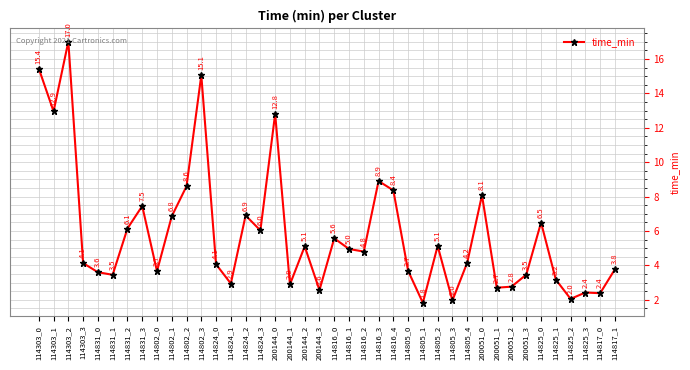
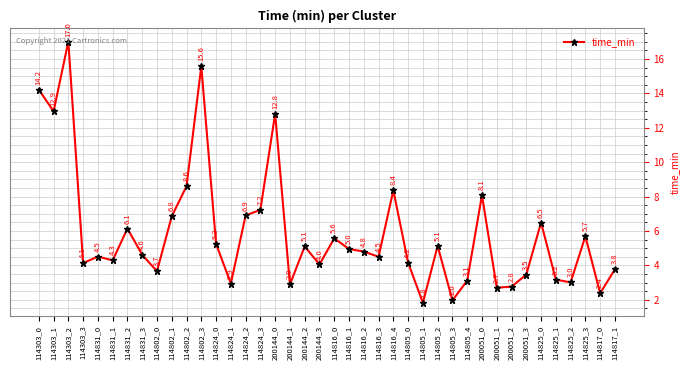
  {
-   "114303_0": 15.4,
+   "114303_0": 14.2,
    "114303_1": 12.9,
    "114303_2": 17.0,
    "114303_3": 4.1,
-   "114831_0": 3.6,
-   "114831_1": 3.5,
+   "114831_0": 4.5,
+   "114831_1": 4.3,
    "114831_2": 6.1,
-   "114831_3": 7.5,
+   "114831_3": 4.6,
    "114802_0": 3.7,
    "114802_1": 6.8,
    "114802_2": 8.6,
-   "114802_3": 15.1,
-   "114824_0": 4.1,
+   "114802_3": 15.6,
+   "114824_0": 5.2,
    "114824_1": 2.9,
    "114824_2": 6.9,
-   "114824_3": 6.0,
+   "114824_3": 7.2,
    "200144_0": 12.8,
    "200144_1": 2.9,
    "200144_2": 5.1,
-   "200144_3": 2.6,
+   "200144_3": 4.0,
    "114816_0": 5.6,
    "114816_1": 5.0,
    "114816_2": 4.8,
-   "114816_3": 8.9,
+   "114816_3": 4.5,
    "114816_4": 8.4,
-   "114805_0": 3.7,
+   "114805_0": 4.2,
    "114805_1": 1.8,
    "114805_2": 5.1,
    "114805_3": 2.0,
-   "114805_4": 4.2,
+   "114805_4": 3.1,
    "200051_0": 8.1,
    "200051_1": 2.7,
    "200051_2": 2.8,
    "200051_3": 3.5,
    "114825_0": 6.5,
    "114825_1": 3.2,
-   "114825_2": 2.0,
-   "114825_3": 2.4,
+   "114825_2": 3.0,
+   "114825_3": 5.7,
    "114817_0": 2.4,
    "114817_1": 3.8
  }
